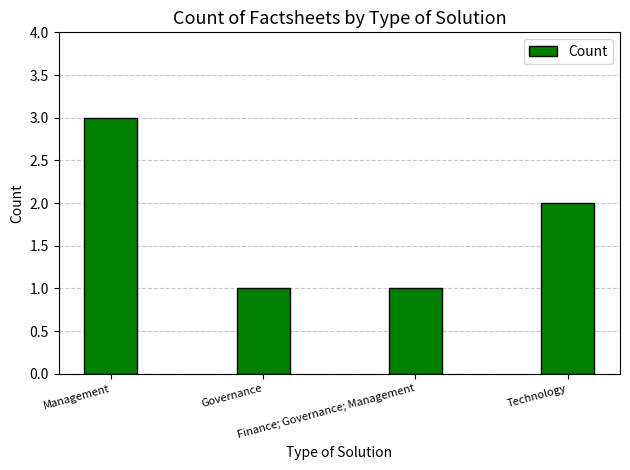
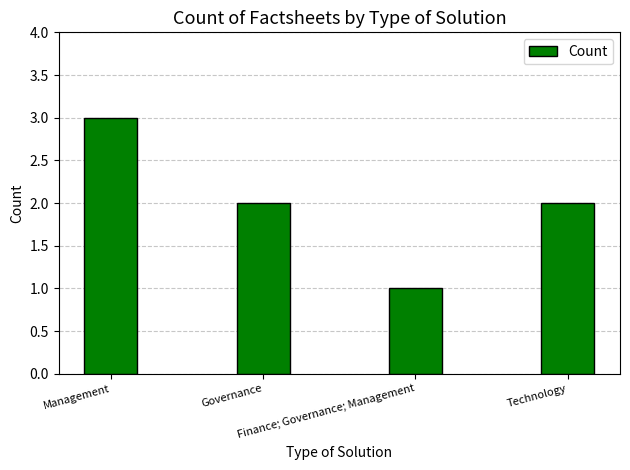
  {
    "Management": 3,
-   "Governance": 1,
+   "Governance": 2,
    "Finance; Governance; Management": 1,
    "Technology": 2
  }
